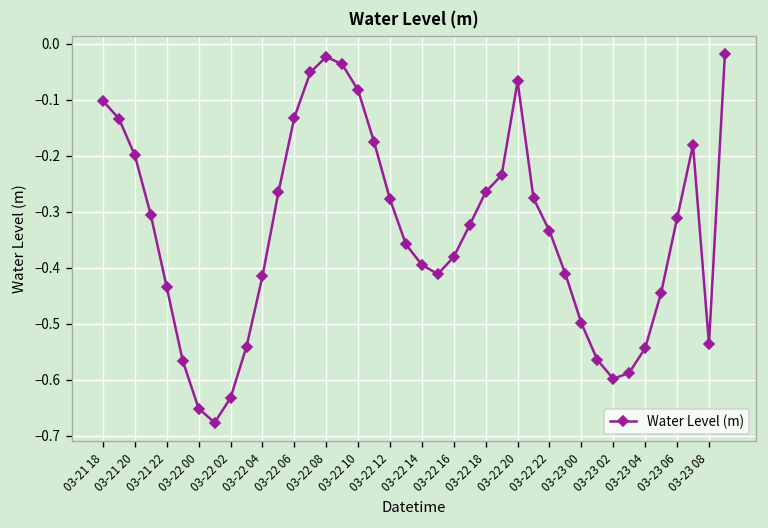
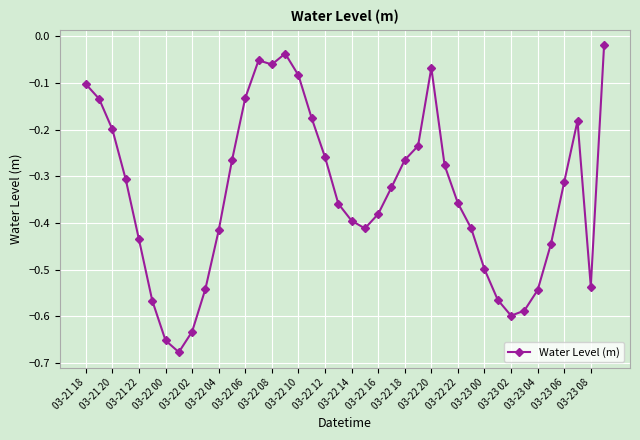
  {
    "03-21 18": -0.10,
    "03-21 20": -0.20,
    "03-21 22": -0.44,
    "03-22 00": -0.65,
    "03-22 02": -0.63,
    "03-22 04": -0.42,
    "03-22 06": -0.13,
-   "03-22 08": -0.02,
+   "03-22 08": -0.06,
    "03-22 10": -0.08,
-   "03-22 12": -0.28,
+   "03-22 12": -0.26,
    "03-22 14": -0.39,
    "03-22 16": -0.38,
    "03-22 18": -0.26,
    "03-22 20": -0.07,
-   "03-22 22": -0.33,
+   "03-22 22": -0.36,
    "03-23 00": -0.50,
    "03-23 02": -0.60,
    "03-23 04": -0.54,
    "03-23 06": -0.31,
    "03-23 08": -0.54
  }
